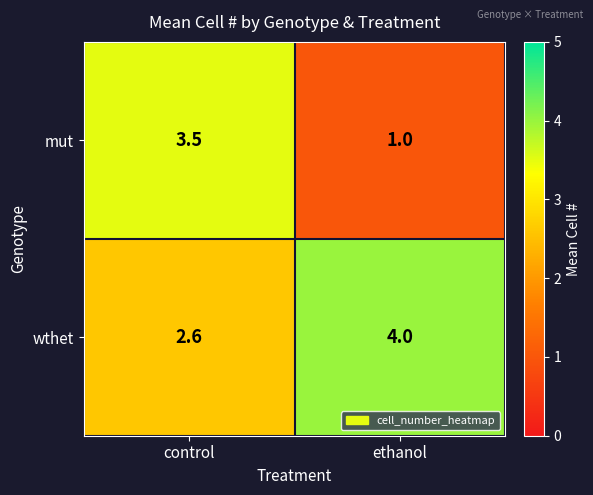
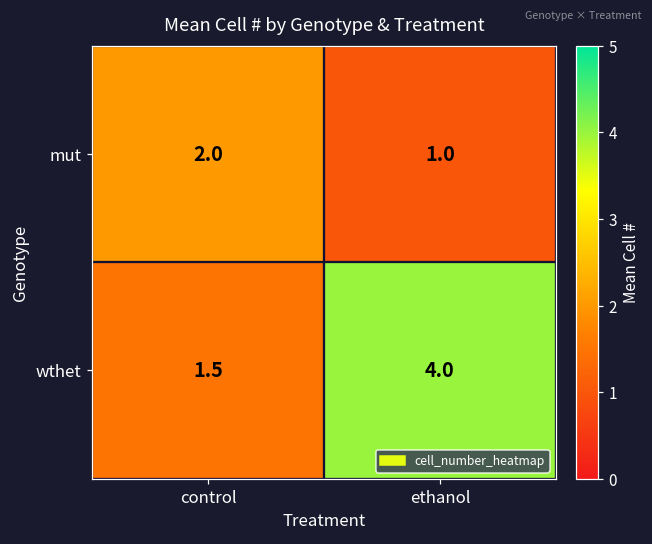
  {
    "mut": {
-     "control": 3.5,
+     "control": 2.0,
      "ethanol": 1.0
    },
    "wthet": {
-     "control": 2.6,
+     "control": 1.5,
      "ethanol": 4.0
    }
  }
